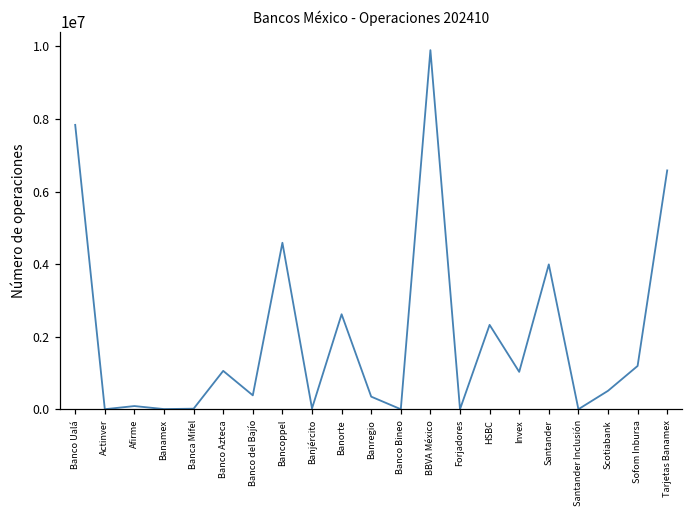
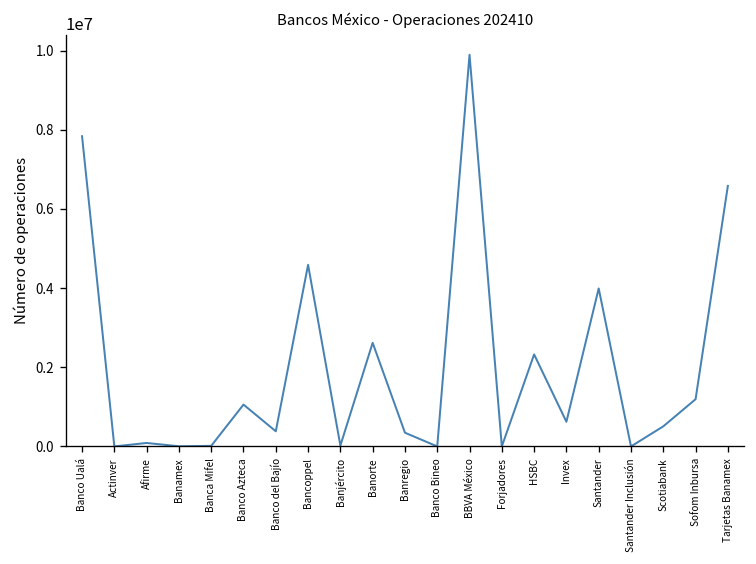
  {
    "Banco Ualá": 7800000,
    "Actinver": 0,
    "Afirme": 100000,
    "Banamex": 0,
    "Banca Mifel": 0,
    "Banco Azteca": 1100000,
    "Banco del Bajío": 400000,
    "Bancoppel": 4600000,
    "Banjército": 0,
    "Banorte": 2600000,
    "Banregio": 300000,
    "Banco Bineo": 0,
    "BBVA México": 9900000,
    "Forjadores": 0,
    "HSBC": 2300000,
-   "Invex": 1000000,
+   "Invex": 600000,
    "Santander": 4000000,
    "Santander Inclusión": 0,
    "Scotiabank": 500000,
    "Sofom Inbursa": 1200000,
    "Tarjetas Banamex": 6600000
  }
